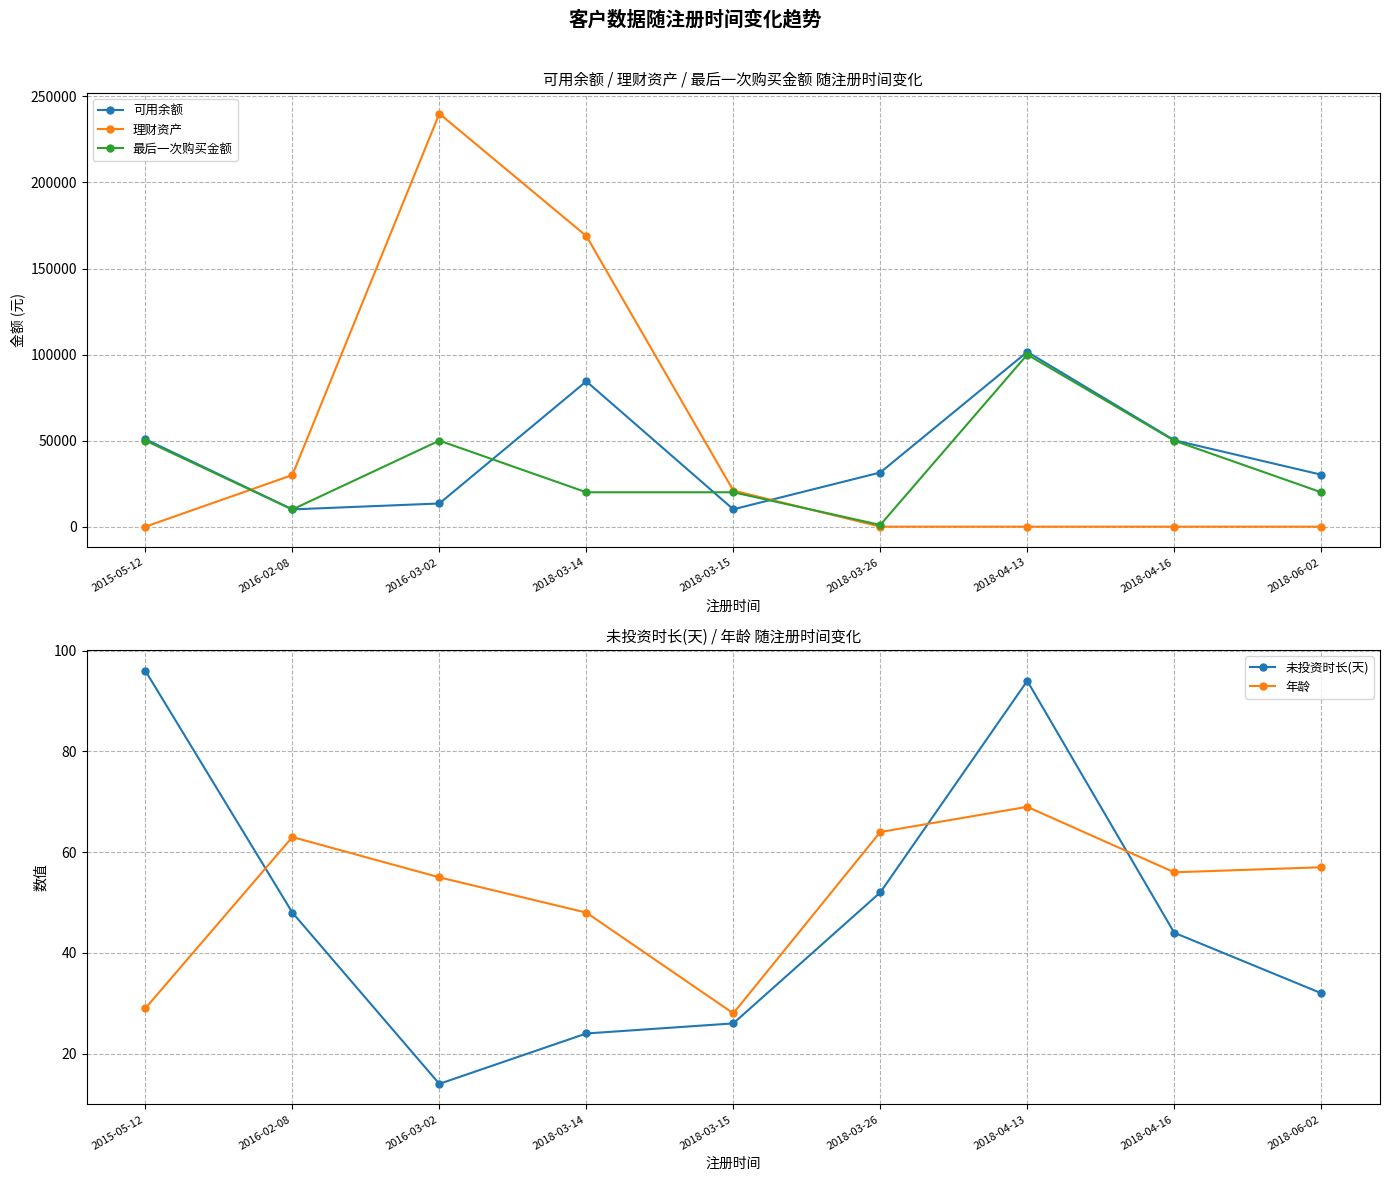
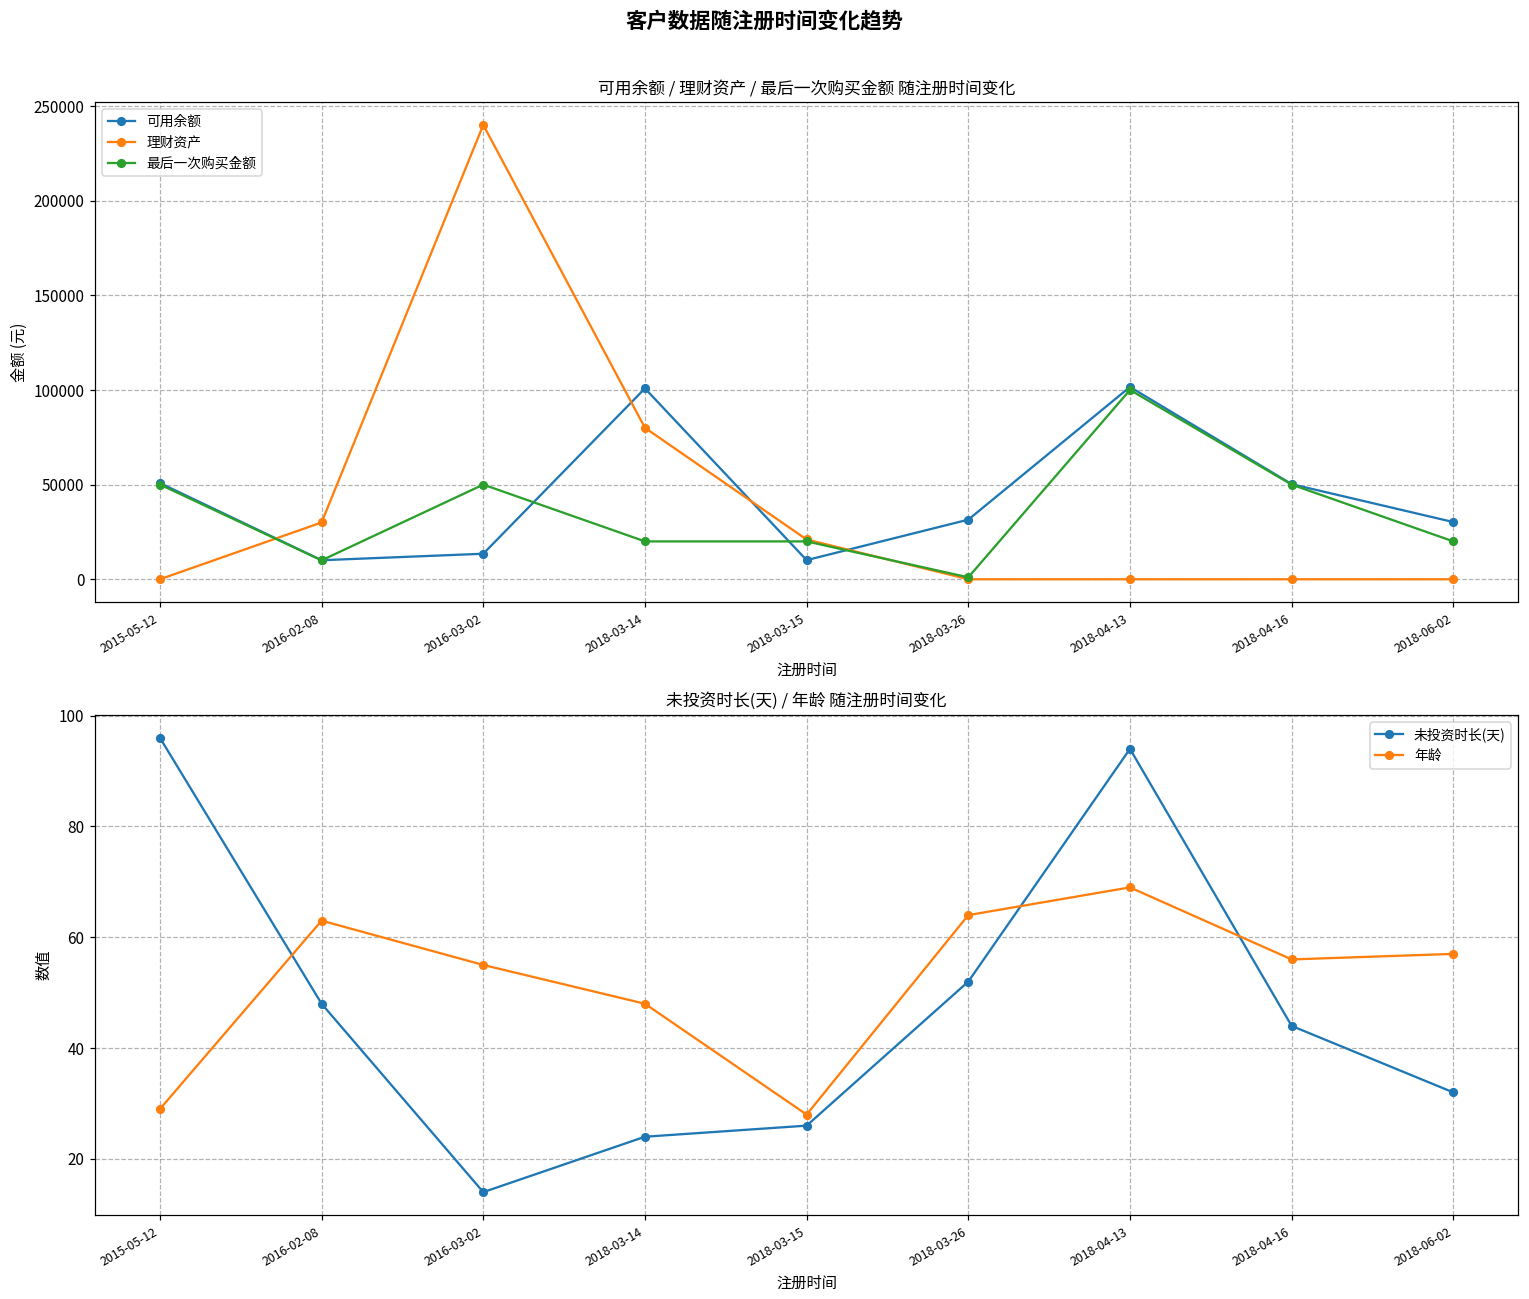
  {
    "可用余额 / 理财资产 / 最后一次购买金额 随注册时间变化": {
      "可用余额": {
        "2016-03-02": 13000,
-       "2018-03-14": 84000,
+       "2018-03-14": 101000,
        "2018-03-15": 10000,
        "2018-03-26": 31000,
        "2018-04-13": 102000,
        "2018-06-02": 30000
      },
      "理财资产": {
        "2015-05-12": 0,
        "2016-02-08": 30000,
        "2016-03-02": 240000,
-       "2018-03-14": 169000,
+       "2018-03-14": 80000,
        "2018-04-13": 0,
        "2018-04-16": 0,
        "2018-06-02": 0
      },
      "最后一次购买金额": {
        "2016-03-02": 50000,
        "2018-03-14": 20000,
        "2018-04-13": 100000,
        "2018-06-02": 20000
      }
    },
    "未投资时长(天) / 年龄 随注册时间变化": {
      "未投资时长(天)": {
        "2015-05-12": 96,
        "2016-02-08": 48,
        "2016-03-02": 14,
        "2018-03-14": 24,
        "2018-03-15": 26,
        "2018-03-26": 52,
        "2018-04-13": 94,
        "2018-04-16": 44,
        "2018-06-02": 32
      },
      "年龄": {
        "2015-05-12": 29,
        "2016-02-08": 63,
        "2016-03-02": 55,
        "2018-03-14": 48,
        "2018-03-15": 28,
        "2018-03-26": 64,
        "2018-04-13": 69,
        "2018-04-16": 56,
        "2018-06-02": 57
      }
    }
  }
